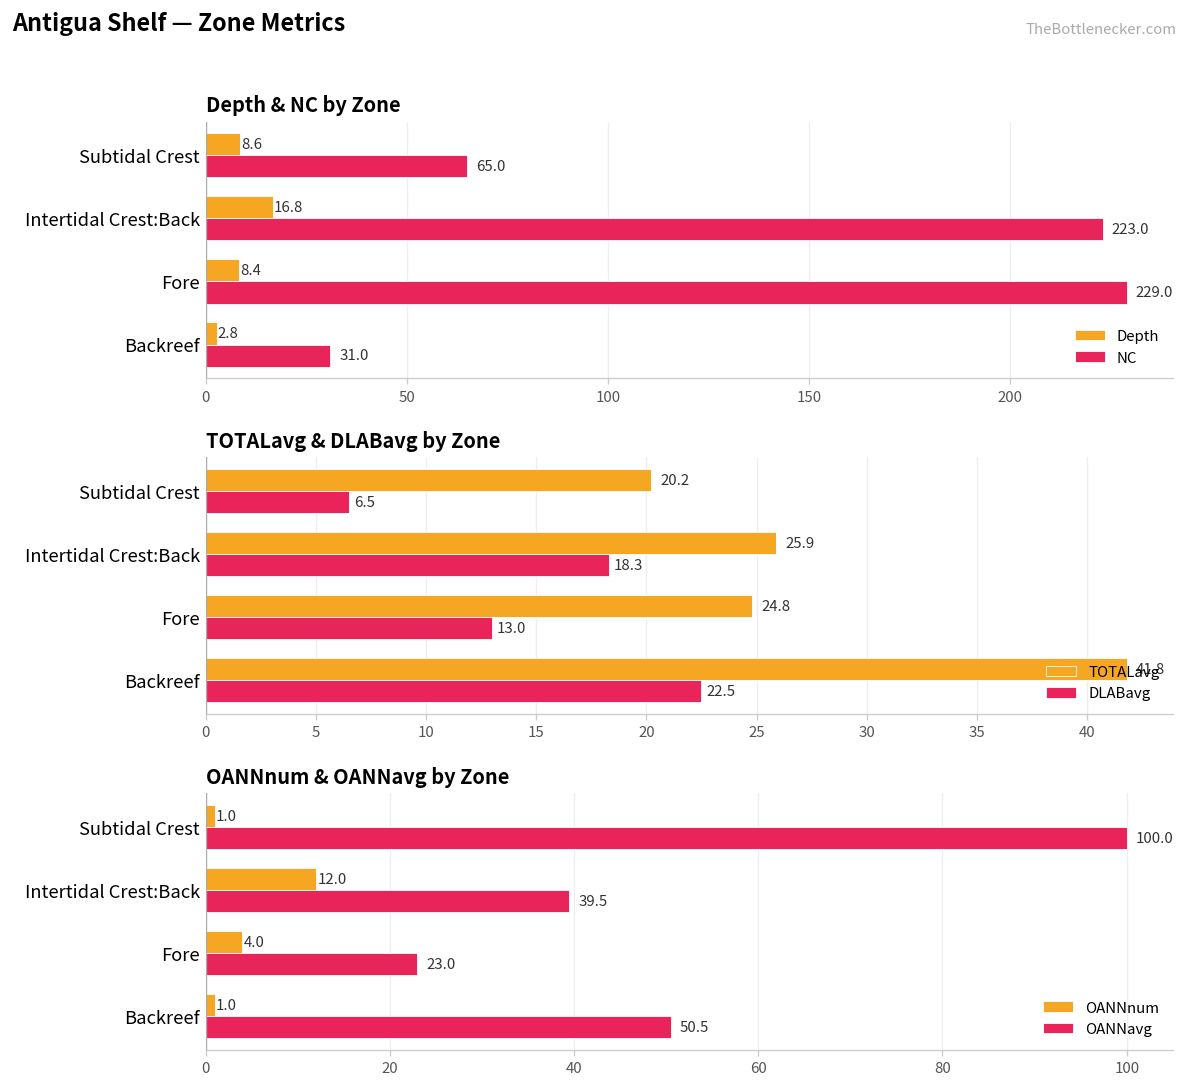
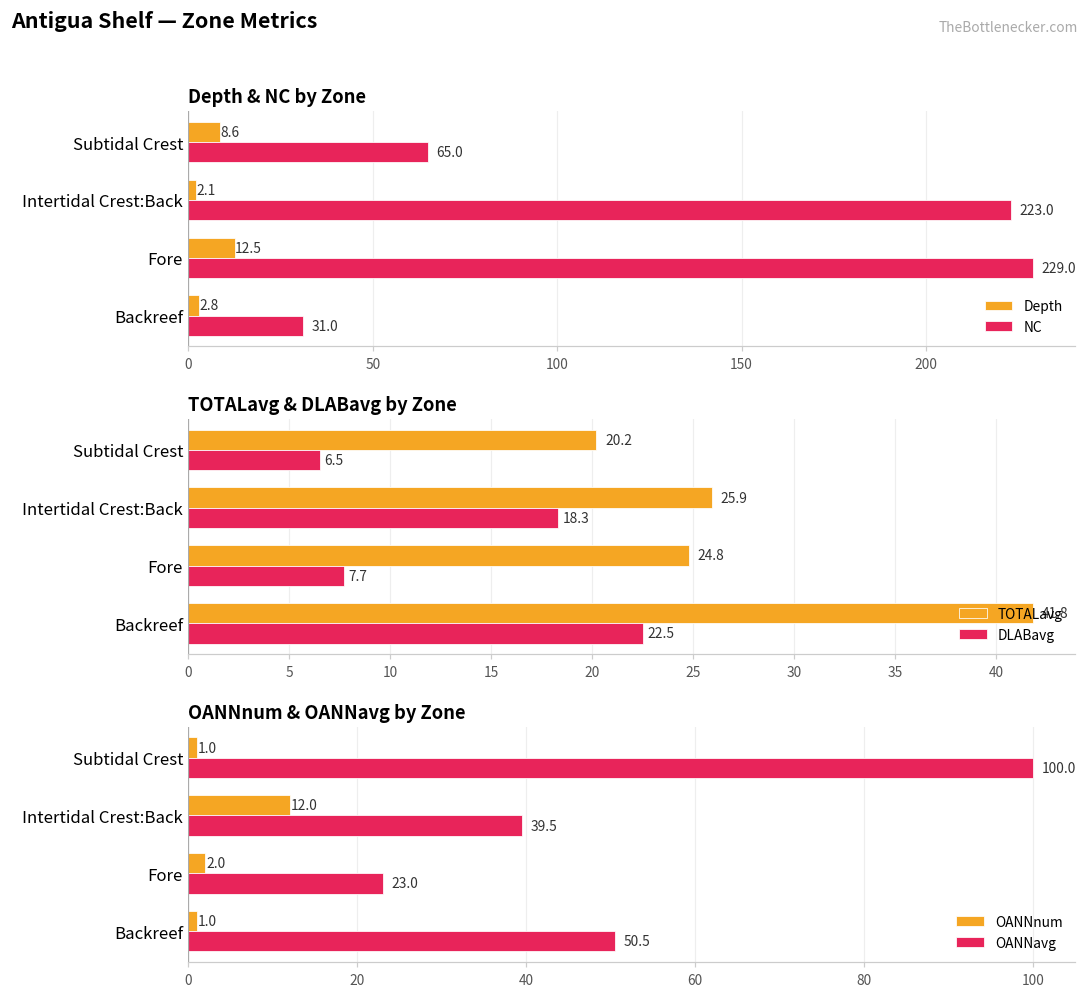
  {
    "Depth & NC by Zone": {
      "Depth": {
        "Subtidal Crest": 8.6,
-       "Intertidal Crest:Back": 16.8,
-       "Fore": 8.4,
+       "Intertidal Crest:Back": 2.1,
+       "Fore": 12.5,
        "Backreef": 2.8
      },
      "NC": {
        "Subtidal Crest": 65.0,
        "Intertidal Crest:Back": 223.0,
        "Fore": 229.0,
        "Backreef": 31.0
      }
    },
    "TOTALavg & DLABavg by Zone": {
      "TOTALavg": {
        "Subtidal Crest": 20.2,
        "Intertidal Crest:Back": 25.9,
        "Fore": 24.8,
        "Backreef": 41.8
      },
      "DLABavg": {
        "Subtidal Crest": 6.5,
        "Intertidal Crest:Back": 18.3,
-       "Fore": 13.0,
+       "Fore": 7.7,
        "Backreef": 22.5
      }
    },
    "OANNnum & OANNavg by Zone": {
      "OANNnum": {
        "Subtidal Crest": 1.0,
        "Intertidal Crest:Back": 12.0,
-       "Fore": 4.0,
+       "Fore": 2.0,
        "Backreef": 1.0
      },
      "OANNavg": {
        "Subtidal Crest": 100.0,
        "Intertidal Crest:Back": 39.5,
        "Fore": 23.0,
        "Backreef": 50.5
      }
    }
  }
